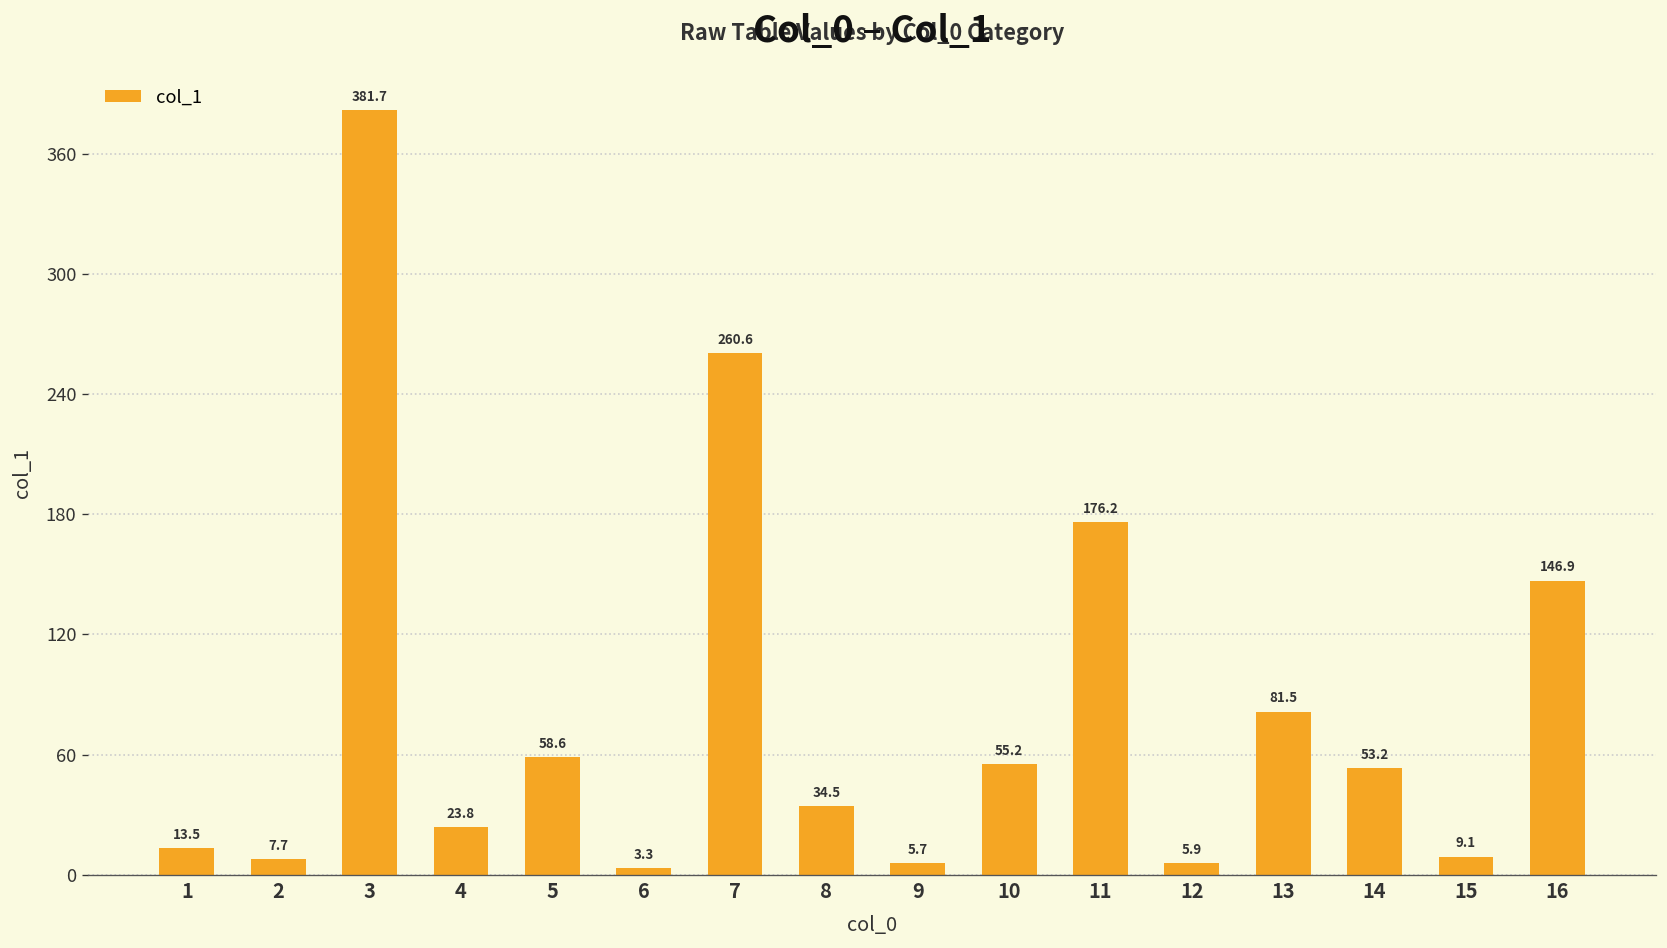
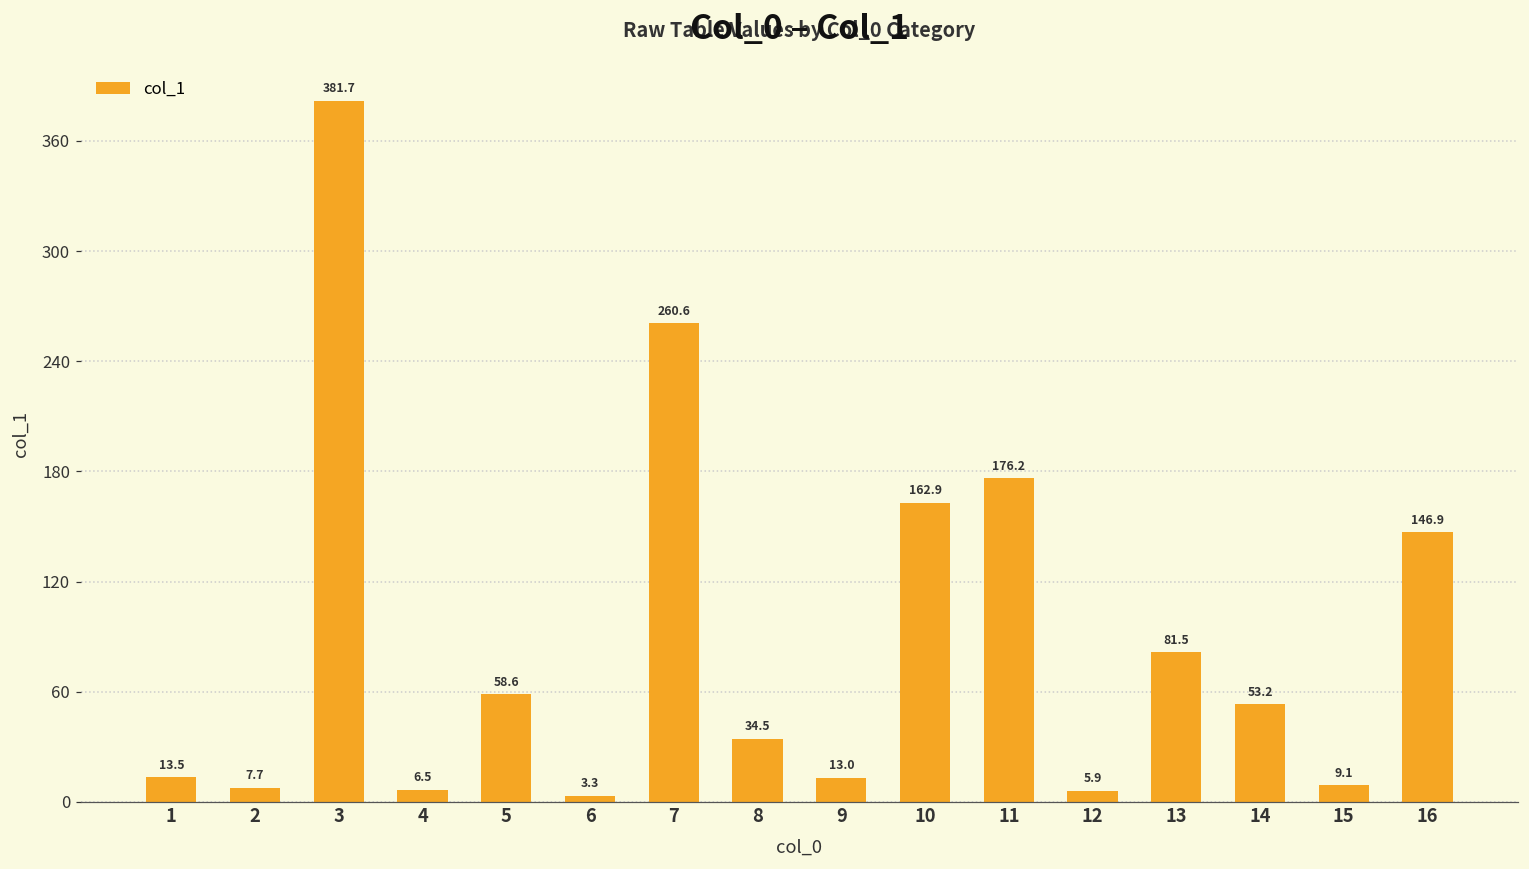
  {
    "1": 13.5,
    "2": 7.7,
    "3": 381.7,
-   "4": 23.8,
+   "4": 6.5,
    "5": 58.6,
    "6": 3.3,
    "7": 260.6,
    "8": 34.5,
-   "9": 5.7,
-   "10": 55.2,
+   "9": 13.0,
+   "10": 162.9,
    "11": 176.2,
    "12": 5.9,
    "13": 81.5,
    "14": 53.2,
    "15": 9.1,
    "16": 146.9
  }
